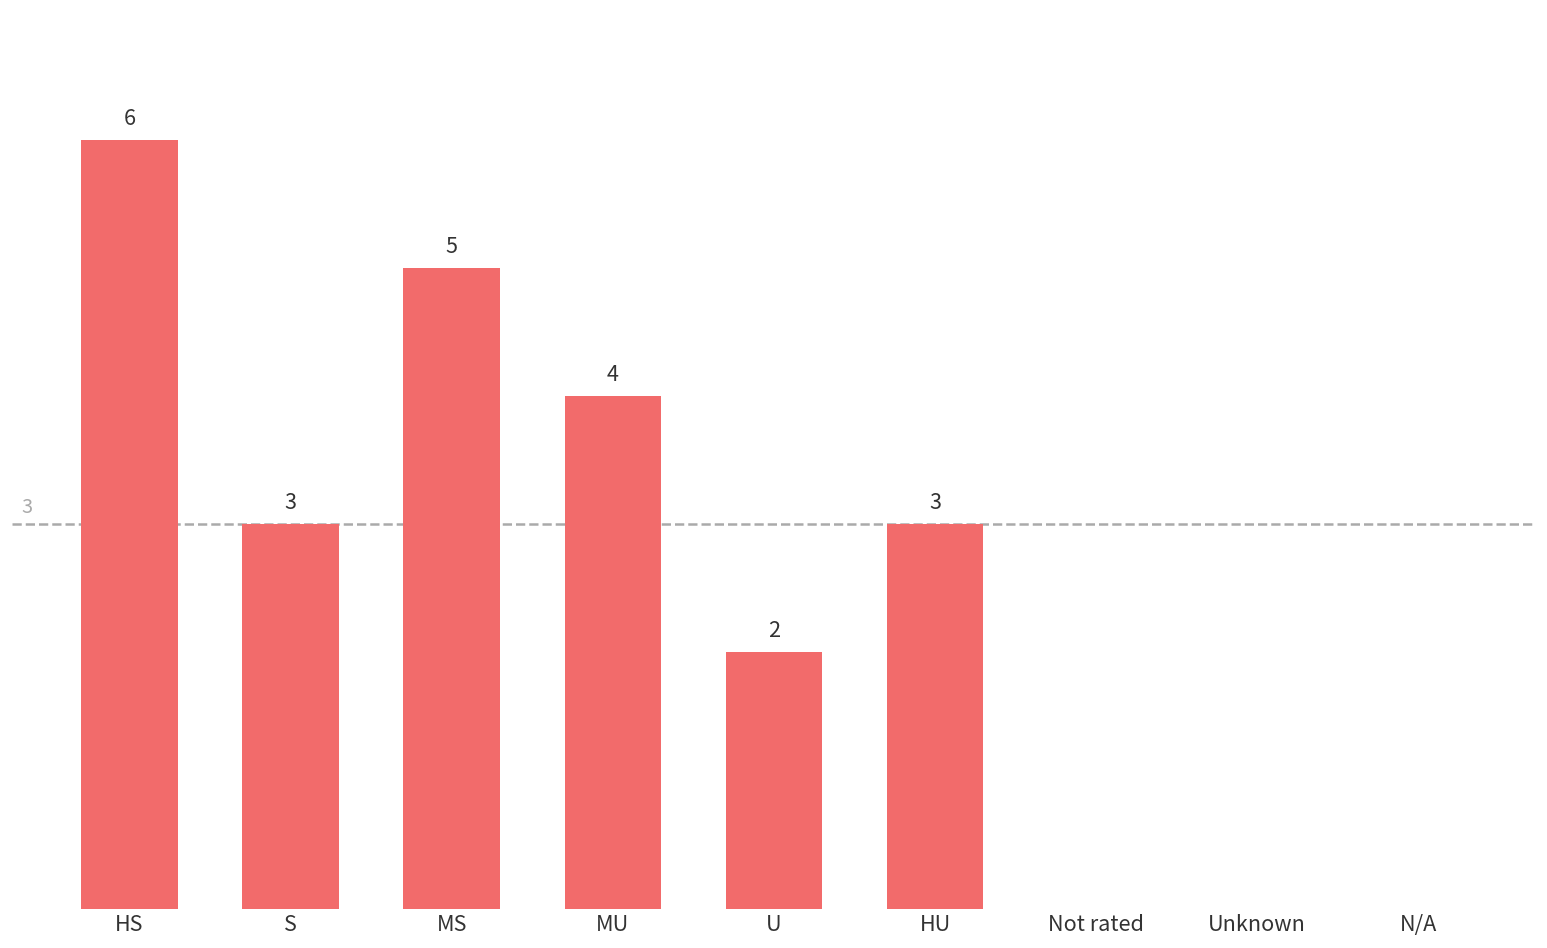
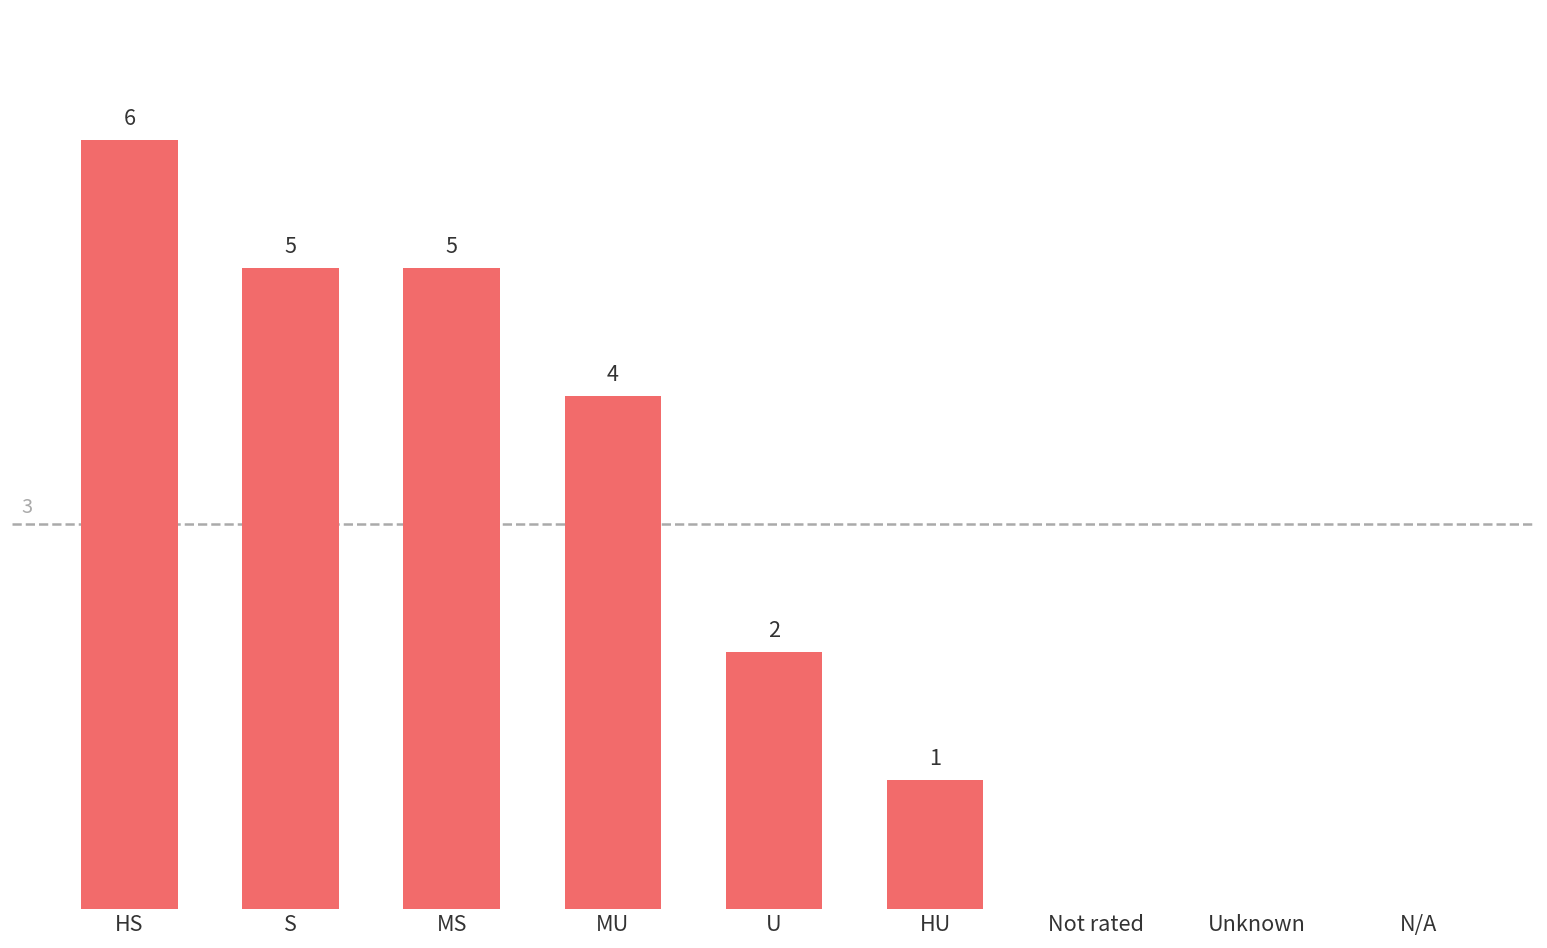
  {
    "HS": 6,
-   "S": 3,
+   "S": 5,
    "MS": 5,
    "MU": 4,
    "U": 2,
-   "HU": 3
+   "HU": 1
  }
